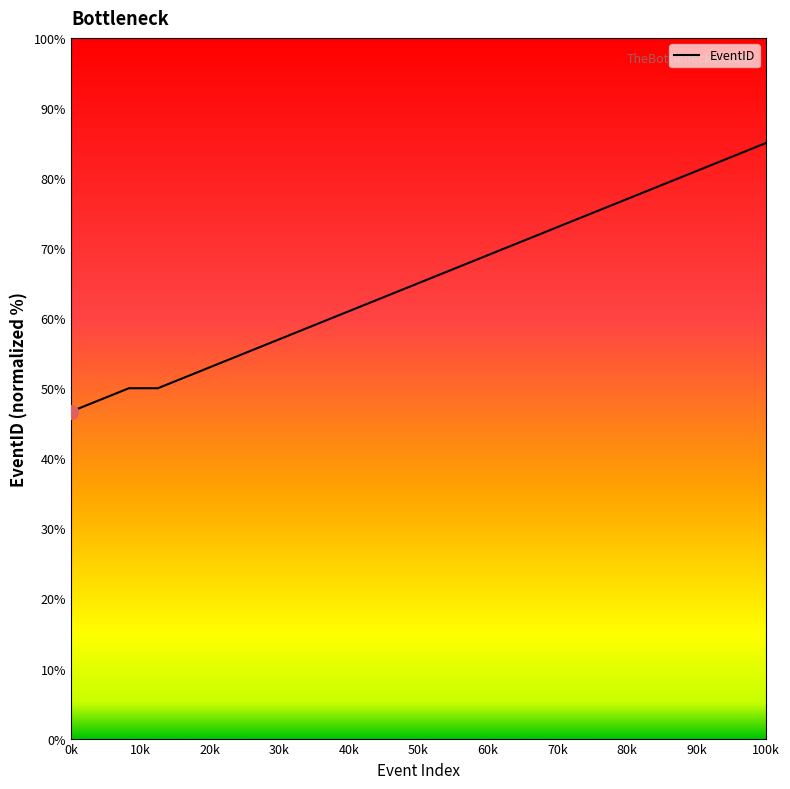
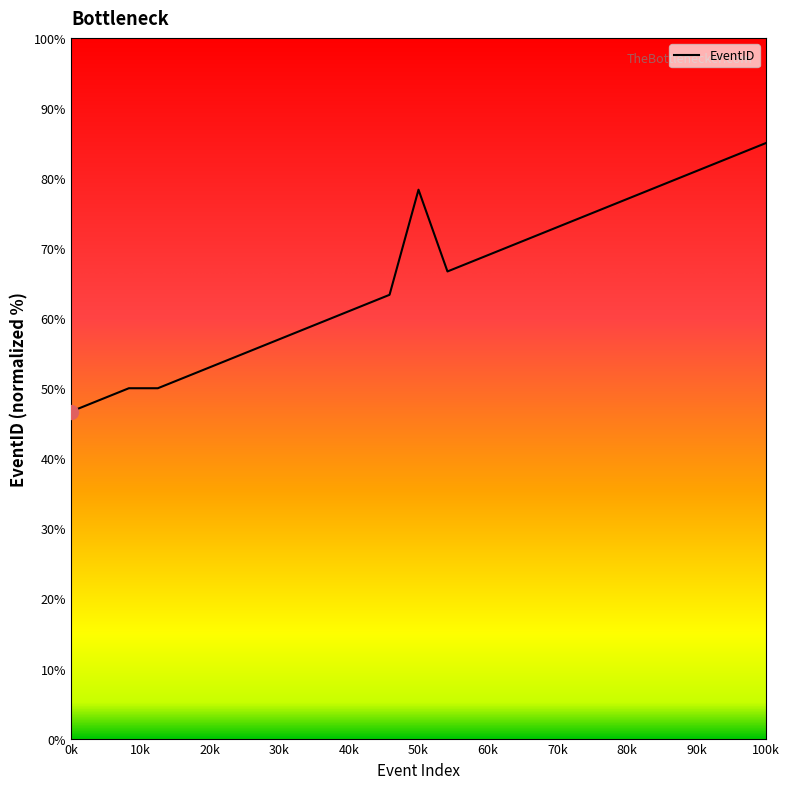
  {
    "EventID": {
-     "50k": "65%",
+     "50k": "78%",
      "100k": "85%"
    }
  }
